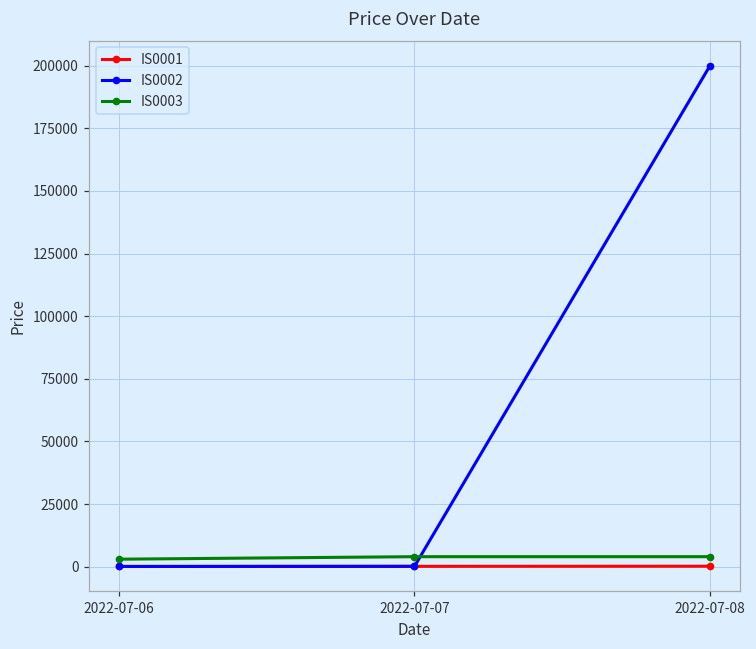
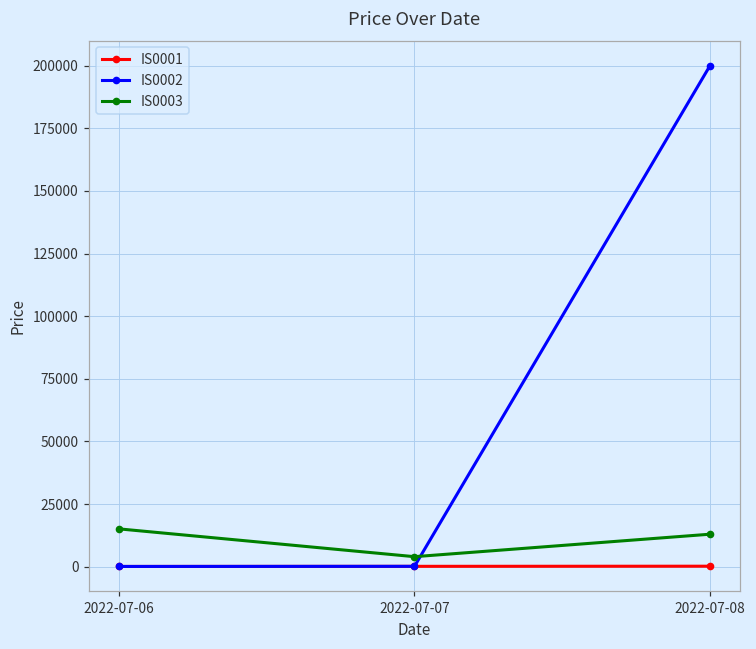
  {
    "IS0001": {
      "2022-07-08": 0
    },
    "IS0002": {
      "2022-07-08": 200000
    },
    "IS0003": {
-     "2022-07-06": 3000,
+     "2022-07-06": 15000,
      "2022-07-07": 4000,
-     "2022-07-08": 4000
+     "2022-07-08": 13000
    }
  }
